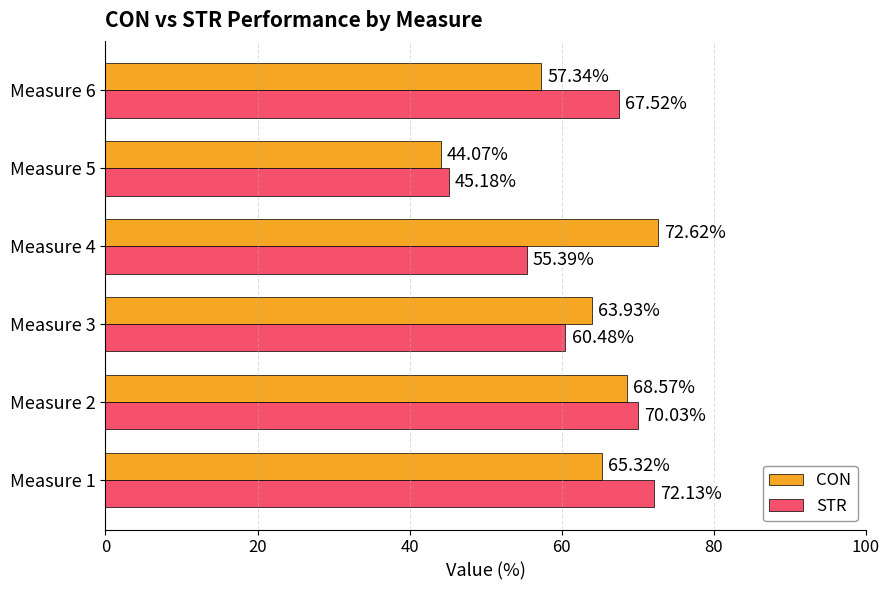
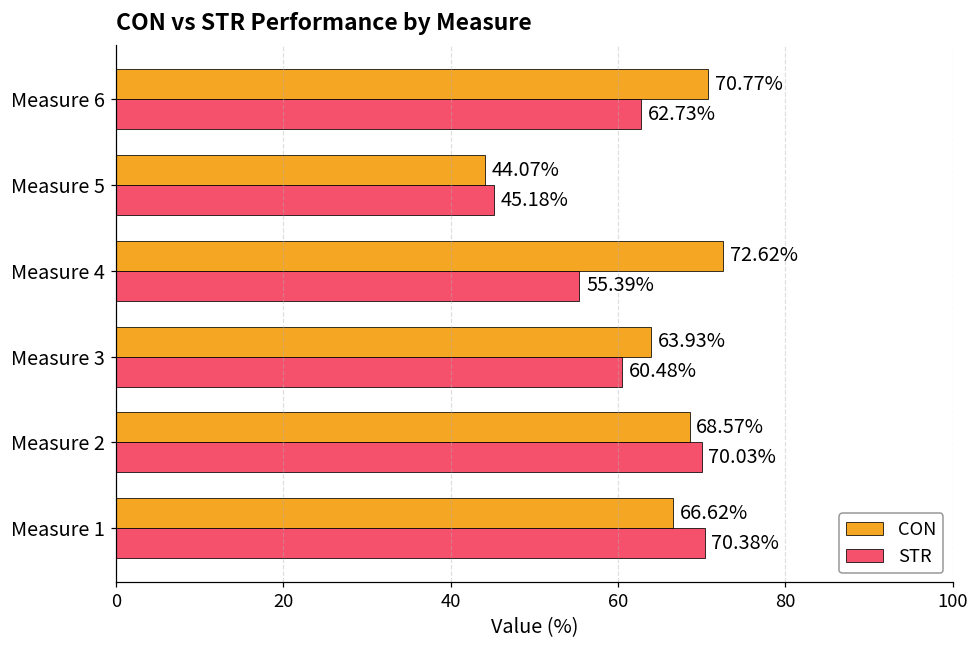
  {
    "CON": {
-     "Measure 6": "57.34%",
+     "Measure 6": "70.77%",
      "Measure 5": "44.07%",
      "Measure 4": "72.62%",
      "Measure 3": "63.93%",
      "Measure 2": "68.57%",
-     "Measure 1": "65.32%"
+     "Measure 1": "66.62%"
    },
    "STR": {
-     "Measure 6": "67.52%",
+     "Measure 6": "62.73%",
      "Measure 5": "45.18%",
      "Measure 4": "55.39%",
      "Measure 3": "60.48%",
      "Measure 2": "70.03%",
-     "Measure 1": "72.13%"
+     "Measure 1": "70.38%"
    }
  }
